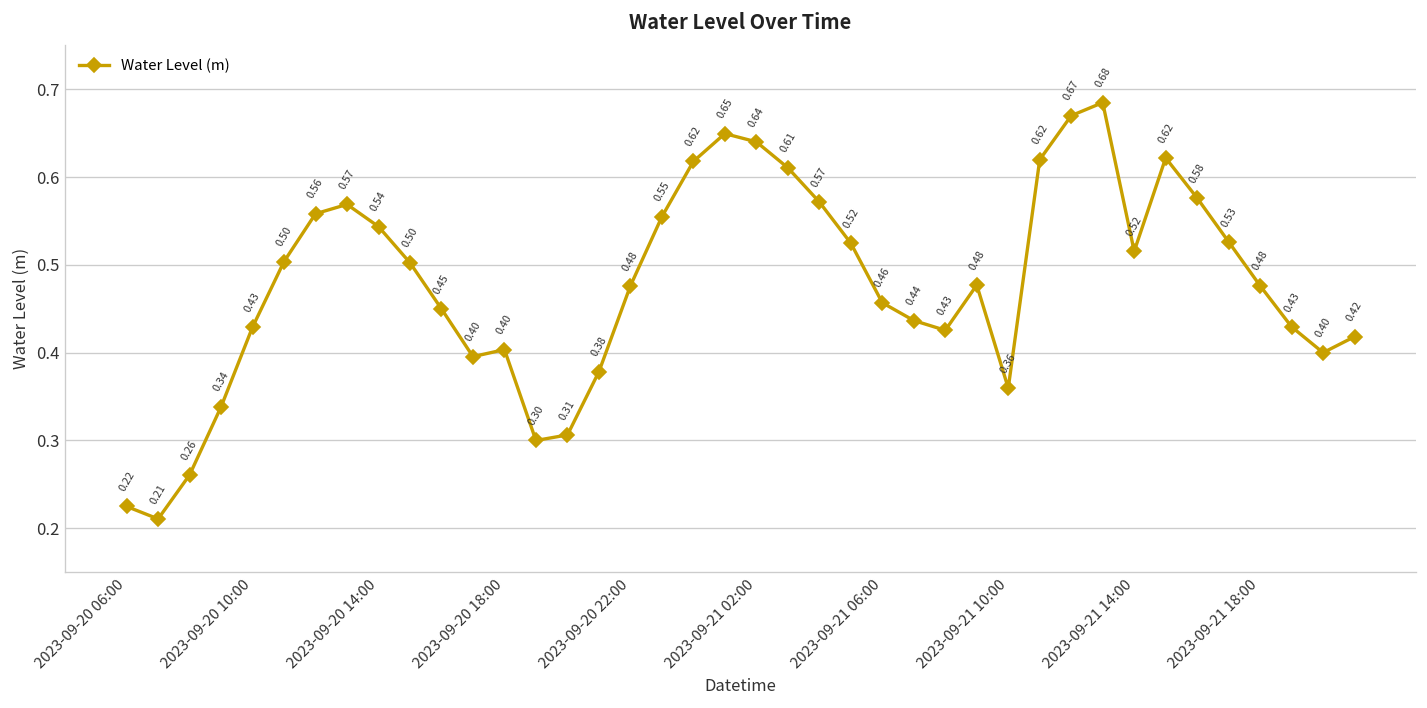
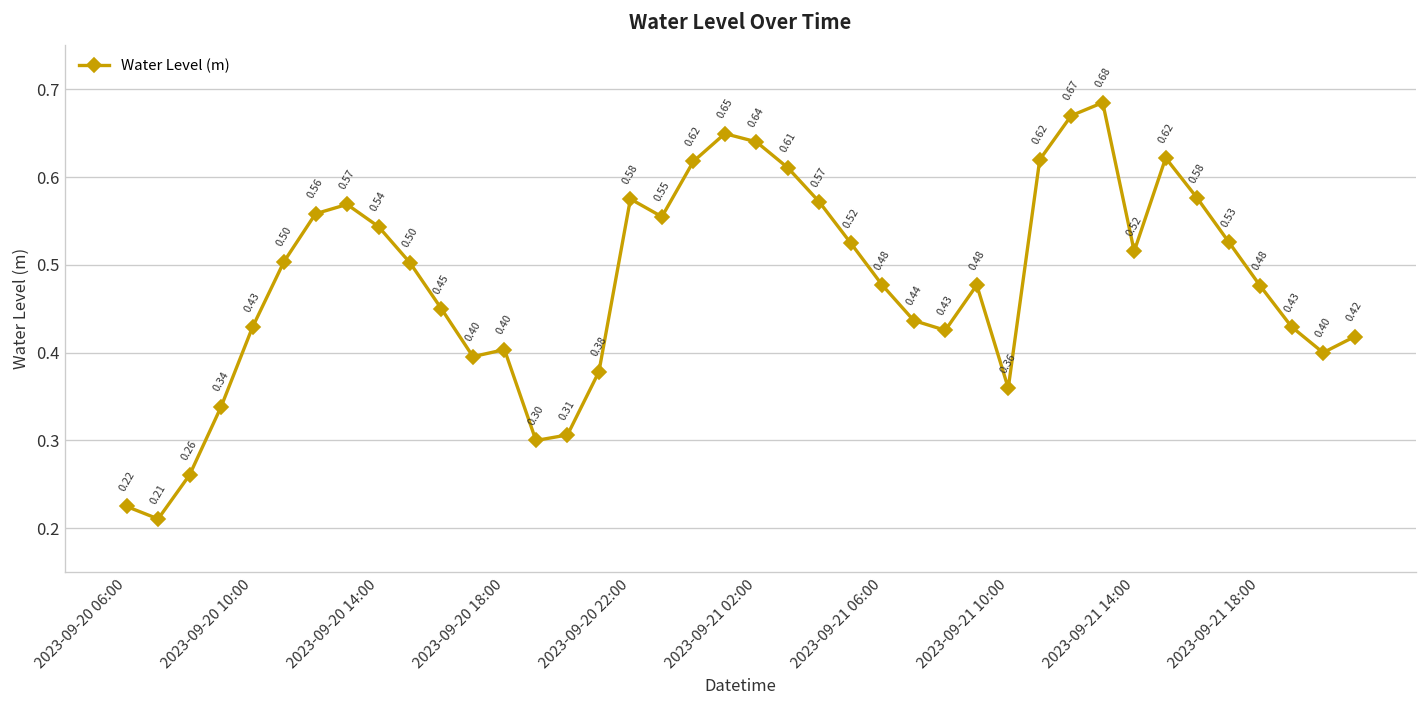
  {
    "2023-09-20 06:00": 0.22,
    "2023-09-20 10:00": 0.43,
    "2023-09-20 14:00": 0.54,
    "2023-09-20 18:00": 0.40,
-   "2023-09-20 22:00": 0.48,
+   "2023-09-20 22:00": 0.58,
    "2023-09-21 02:00": 0.64,
-   "2023-09-21 06:00": 0.46,
+   "2023-09-21 06:00": 0.48,
    "2023-09-21 10:00": 0.36,
    "2023-09-21 14:00": 0.52,
    "2023-09-21 18:00": 0.48
  }
